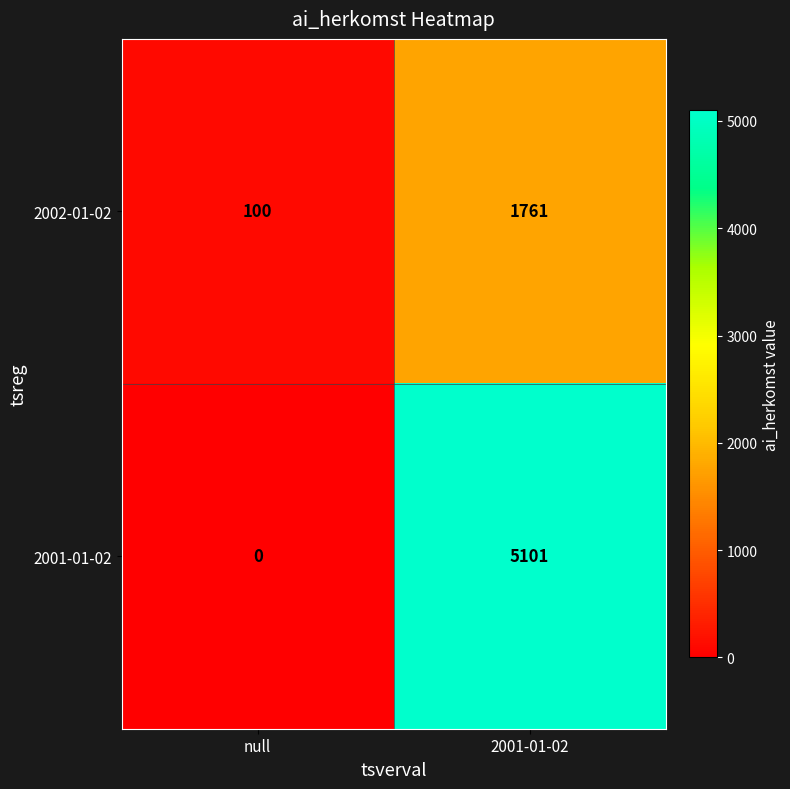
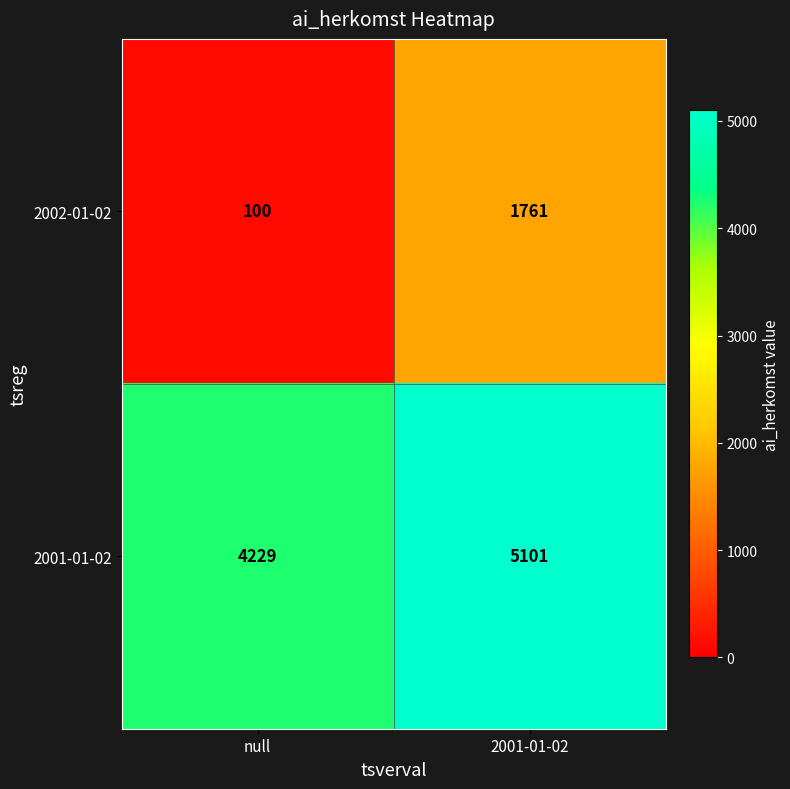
  {
    "2002-01-02": {
      "null": 100,
      "2001-01-02": 1761
    },
    "2001-01-02": {
-     "null": 0,
+     "null": 4229,
      "2001-01-02": 5101
    }
  }
